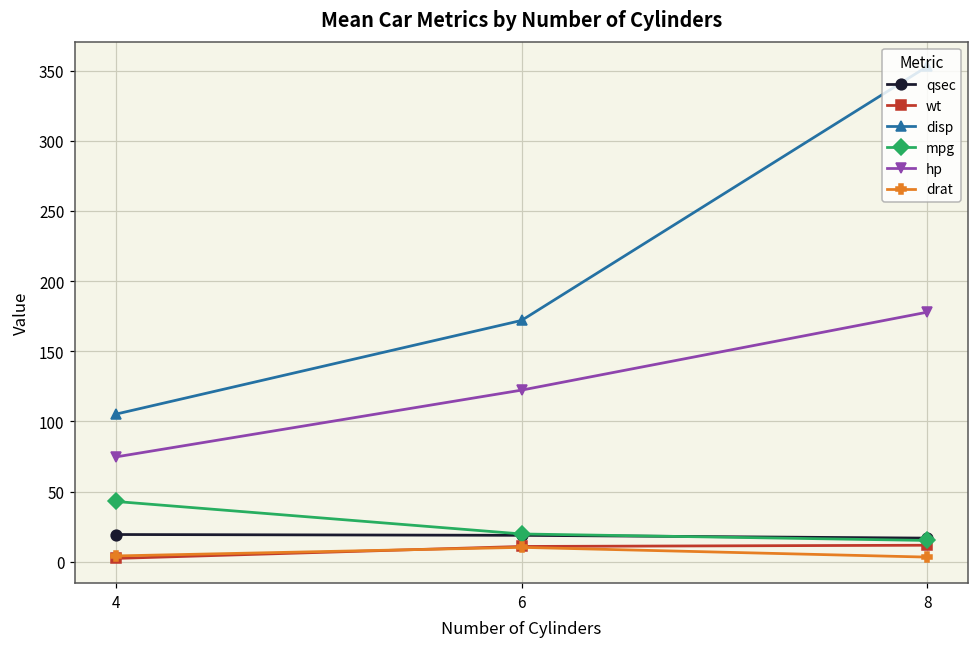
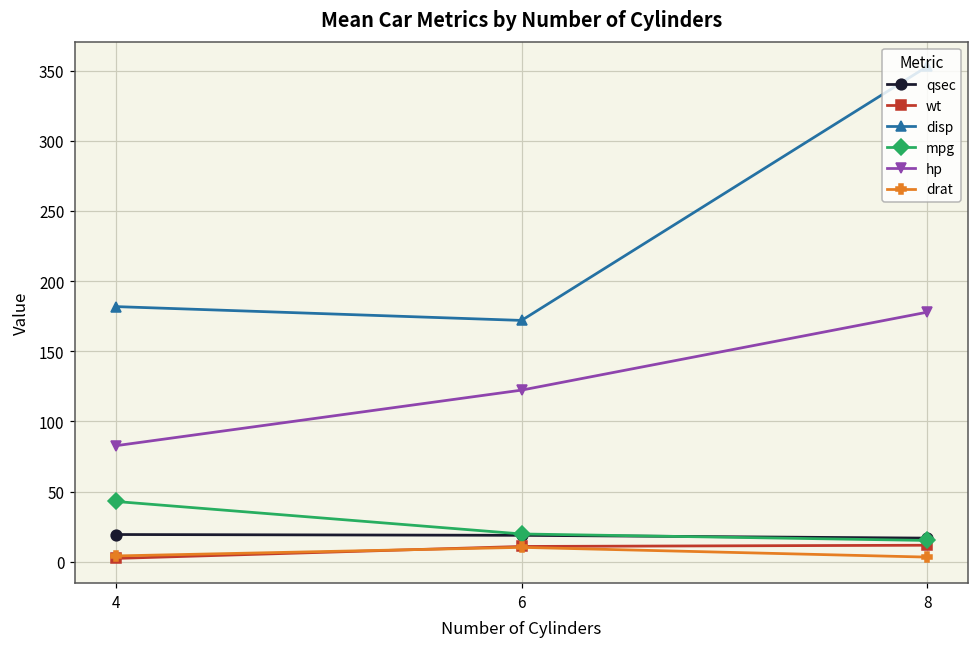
  {
    "qsec": {
      "4": 19
    },
    "wt": {
      "8": 12
    },
    "disp": {
-     "4": 105,
+     "4": 182,
      "6": 172
    },
    "mpg": {
      "4": 43
    },
    "hp": {
-     "4": 75,
+     "4": 83,
      "6": 122,
      "8": 178
    },
    "drat": {
      "8": 3
    }
  }
